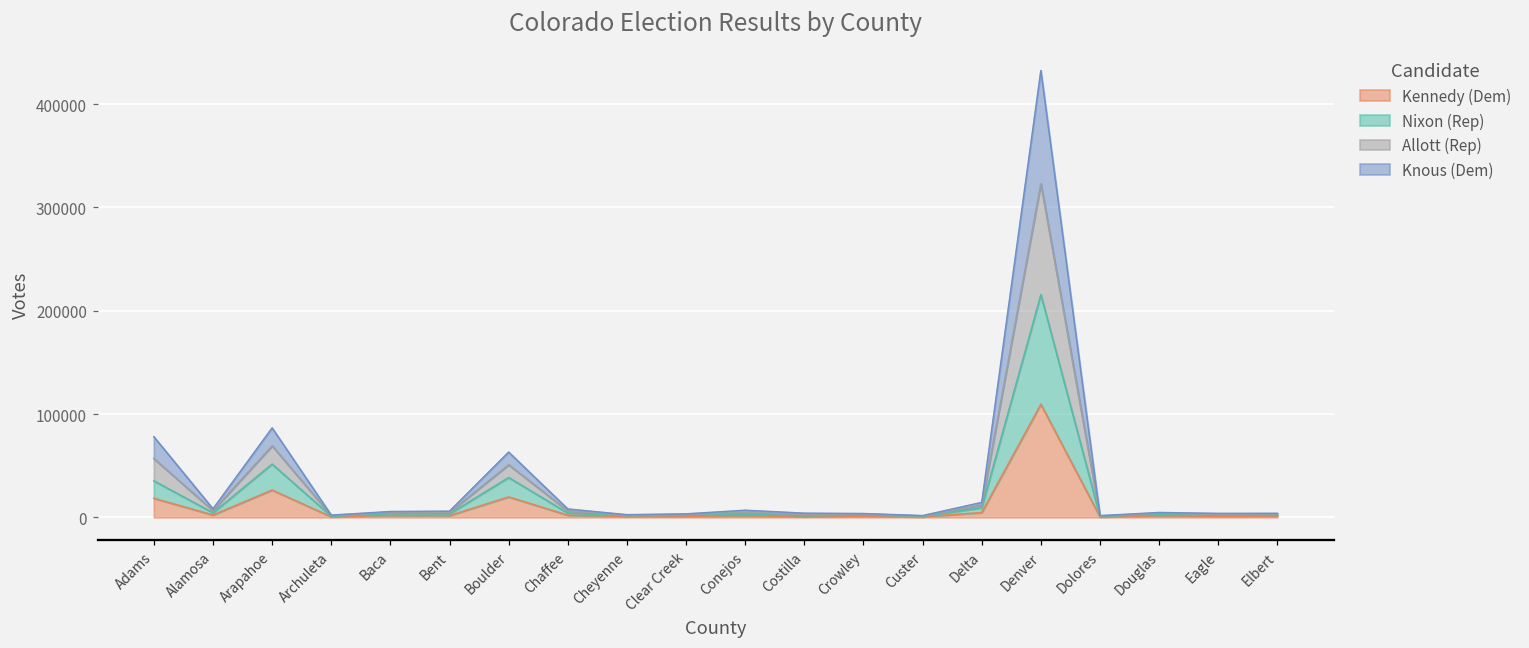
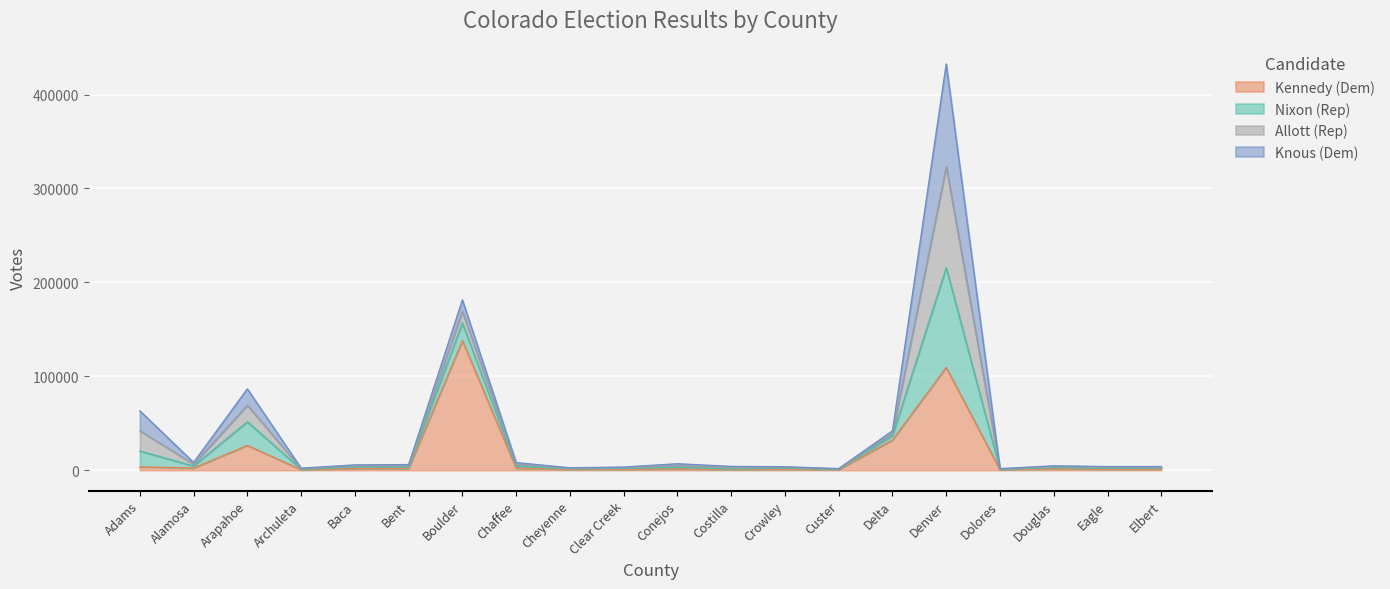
  {
    "Kennedy (Dem)": {
-     "Adams": 20000,
+     "Adams": 0,
      "Arapahoe": 30000,
-     "Boulder": 20000,
-     "Delta": 0,
+     "Boulder": 140000,
+     "Delta": 30000,
      "Denver": 110000
    }
  }
